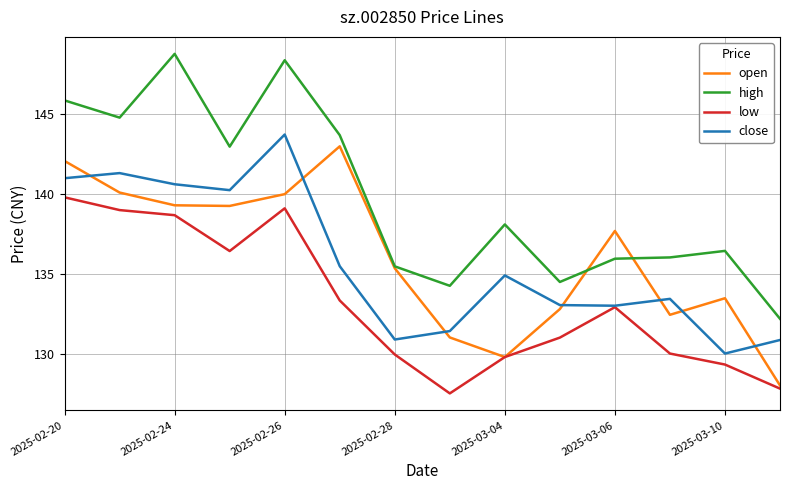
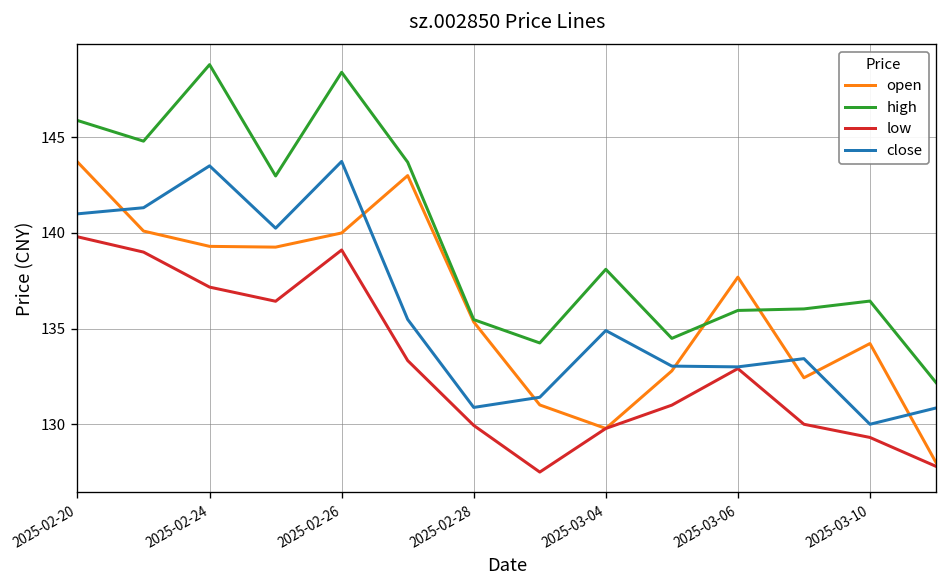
  {
    "open": {
-     "2025-02-20": 142.1,
+     "2025-02-20": 143.7,
      "2025-02-24": 139.3,
      "2025-02-26": 140.0,
      "2025-03-06": 137.7,
-     "2025-03-10": 133.5
+     "2025-03-10": 134.2
    },
    "high": {
      "2025-02-20": 145.9,
      "2025-02-24": 148.8,
      "2025-02-26": 148.4,
      "2025-03-04": 138.1,
      "2025-03-06": 136.0,
      "2025-03-10": 136.4
    },
    "low": {
      "2025-02-20": 139.8,
-     "2025-02-24": 138.7,
+     "2025-02-24": 137.2,
      "2025-02-26": 139.1,
      "2025-02-28": 129.9,
      "2025-03-10": 129.3
    },
    "close": {
      "2025-02-20": 141.0,
-     "2025-02-24": 140.6,
+     "2025-02-24": 143.5,
      "2025-02-26": 143.7,
      "2025-02-28": 130.9,
      "2025-03-04": 134.9,
      "2025-03-10": 130.0
    }
  }
